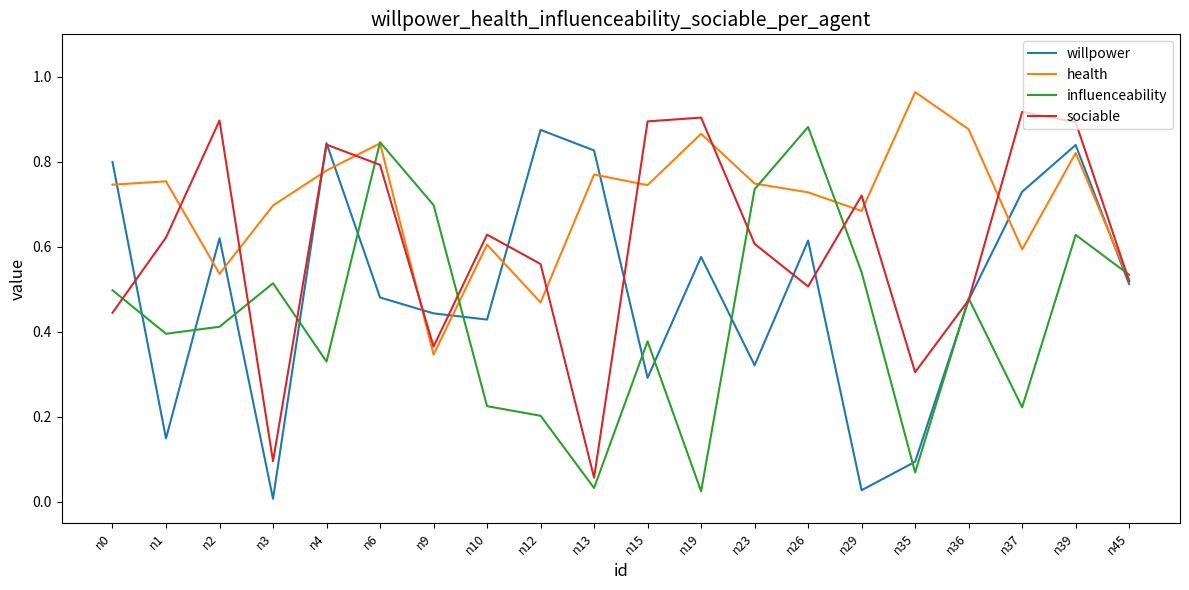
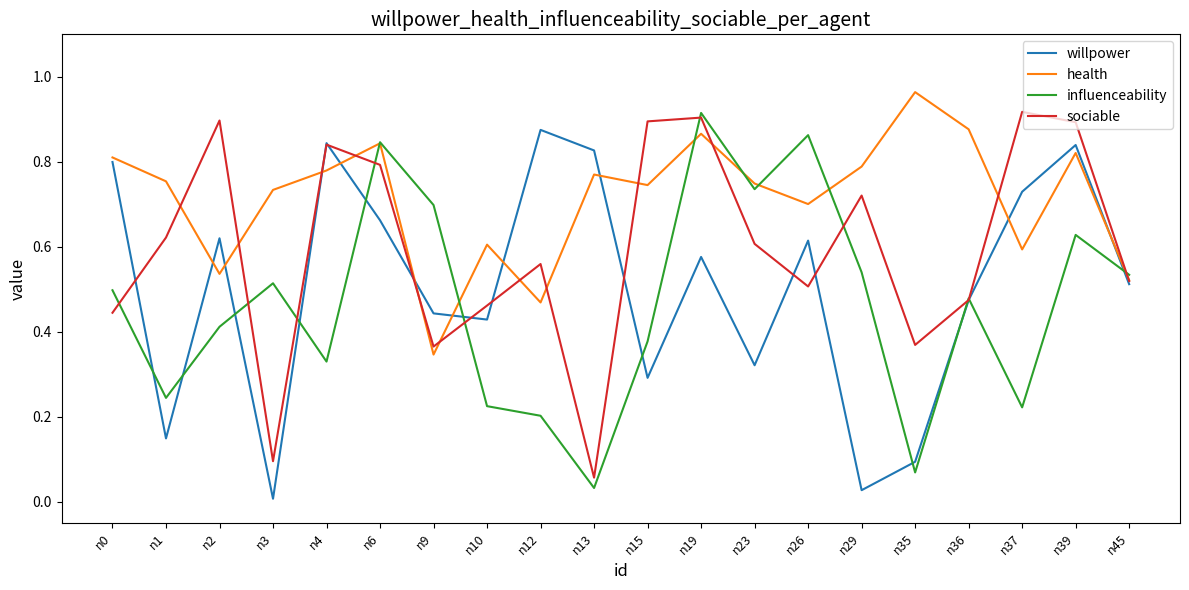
  {
    "willpower": {
      "n0": 0.80,
      "n1": 0.15,
      "n2": 0.62,
      "n3": 0.01,
-     "n6": 0.48,
+     "n6": 0.66,
      "n9": 0.44,
      "n10": 0.43,
      "n12": 0.88,
      "n13": 0.83,
      "n15": 0.29,
      "n19": 0.58,
      "n23": 0.32,
      "n26": 0.61,
      "n29": 0.03,
      "n35": 0.09,
      "n37": 0.73,
      "n39": 0.84,
      "n45": 0.51
    },
    "health": {
-     "n0": 0.75,
+     "n0": 0.81,
      "n1": 0.75,
      "n2": 0.54,
-     "n3": 0.70,
+     "n3": 0.73,
      "n4": 0.78,
      "n9": 0.35,
      "n10": 0.61,
      "n12": 0.47,
      "n13": 0.77,
      "n15": 0.75,
      "n19": 0.87,
      "n23": 0.75,
-     "n26": 0.73,
-     "n29": 0.68,
+     "n26": 0.70,
+     "n29": 0.79,
      "n35": 0.96,
      "n36": 0.88,
      "n37": 0.59,
      "n39": 0.82
    },
    "influenceability": {
      "n0": 0.50,
-     "n1": 0.40,
+     "n1": 0.24,
      "n2": 0.41,
      "n3": 0.51,
      "n4": 0.33,
      "n9": 0.70,
      "n10": 0.23,
      "n12": 0.20,
      "n13": 0.03,
      "n15": 0.38,
-     "n19": 0.03,
+     "n19": 0.92,
      "n23": 0.74,
-     "n26": 0.88,
+     "n26": 0.86,
      "n29": 0.54,
      "n35": 0.07,
      "n37": 0.22,
      "n39": 0.63,
      "n45": 0.53
    },
    "sociable": {
      "n0": 0.45,
      "n1": 0.62,
      "n2": 0.90,
      "n3": 0.10,
      "n6": 0.79,
      "n9": 0.37,
-     "n10": 0.63,
+     "n10": 0.46,
      "n12": 0.56,
      "n13": 0.06,
      "n15": 0.90,
      "n19": 0.90,
      "n23": 0.61,
      "n26": 0.51,
      "n29": 0.72,
-     "n35": 0.31,
+     "n35": 0.37,
      "n37": 0.92
    }
  }
